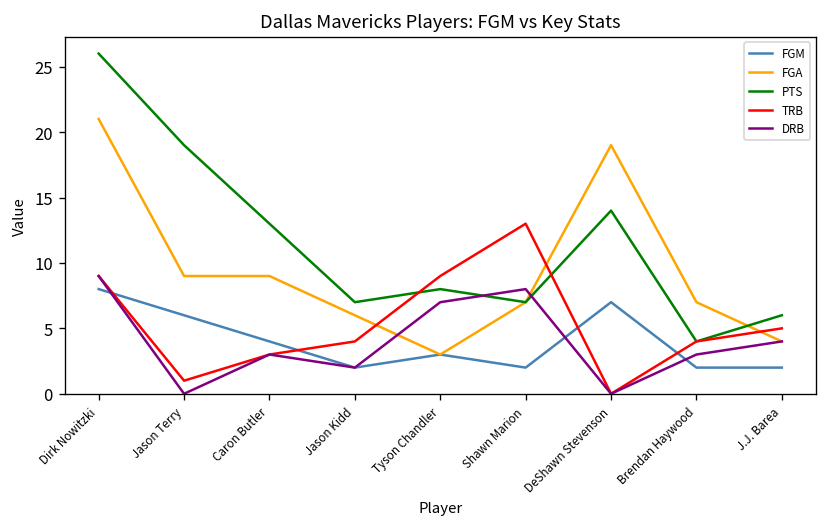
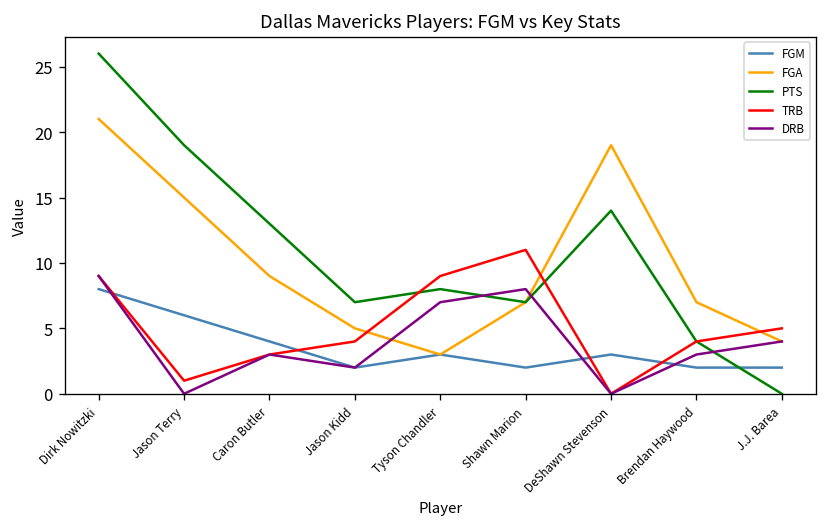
  {
    "FGM": {
      "Dirk Nowitzki": 8,
      "Jason Terry": 6,
      "Caron Butler": 4,
      "Shawn Marion": 2,
-     "DeShawn Stevenson": 7,
+     "DeShawn Stevenson": 3,
      "Brendan Haywood": 2,
      "J.J. Barea": 2
    },
    "FGA": {
      "Dirk Nowitzki": 21,
-     "Jason Terry": 9,
+     "Jason Terry": 15,
      "Caron Butler": 9,
-     "Jason Kidd": 6,
+     "Jason Kidd": 5,
      "DeShawn Stevenson": 19,
      "Brendan Haywood": 7
    },
    "PTS": {
      "Dirk Nowitzki": 26,
      "Jason Terry": 19,
      "Caron Butler": 13,
      "Jason Kidd": 7,
      "Tyson Chandler": 8,
      "DeShawn Stevenson": 14,
-     "J.J. Barea": 6
+     "J.J. Barea": 0
    },
    "TRB": {
      "Jason Terry": 1,
      "Jason Kidd": 4,
      "Tyson Chandler": 9,
-     "Shawn Marion": 13,
+     "Shawn Marion": 11,
      "J.J. Barea": 5
    },
    "DRB": {
      "Jason Terry": 0,
      "Tyson Chandler": 7,
      "Shawn Marion": 8,
      "Brendan Haywood": 3
    }
  }
